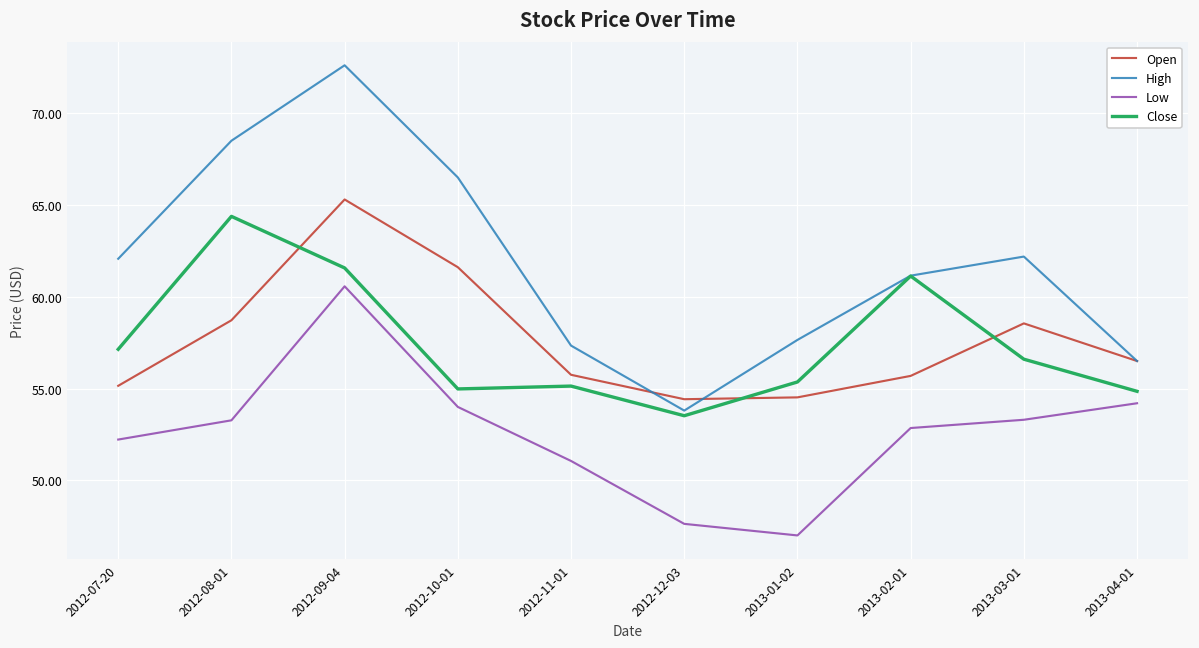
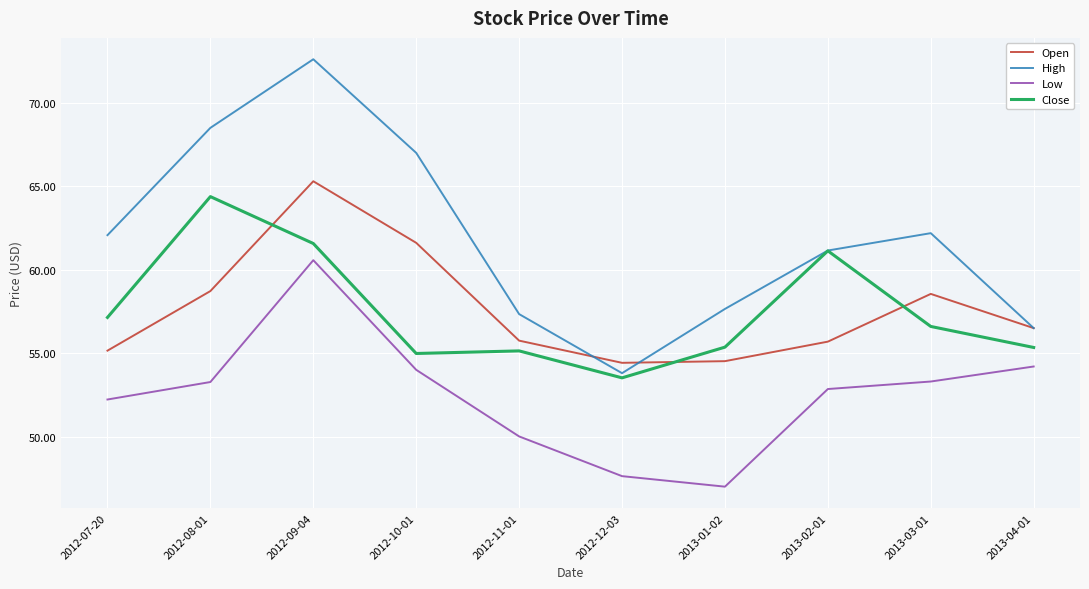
  {
    "Open": {
      "2012-07-20": 55.2,
      "2012-08-01": 58.7,
      "2012-09-04": 65.3,
      "2012-10-01": 61.6,
      "2012-11-01": 55.8,
      "2012-12-03": 54.4,
      "2013-01-02": 54.5,
      "2013-02-01": 55.7,
      "2013-03-01": 58.5
    },
    "High": {
      "2012-07-20": 62.1,
      "2012-08-01": 68.5,
      "2012-09-04": 72.6,
-     "2012-10-01": 66.5,
+     "2012-10-01": 67.0,
      "2012-11-01": 57.3,
      "2012-12-03": 53.8,
      "2013-01-02": 57.7,
      "2013-03-01": 62.2
    },
    "Low": {
      "2012-07-20": 52.2,
      "2012-08-01": 53.3,
      "2012-09-04": 60.6,
      "2012-10-01": 54.0,
-     "2012-11-01": 51.1,
+     "2012-11-01": 50.0,
      "2012-12-03": 47.6,
      "2013-01-02": 47.0,
      "2013-02-01": 52.8,
      "2013-03-01": 53.3,
      "2013-04-01": 54.2
    },
    "Close": {
      "2012-07-20": 57.1,
      "2012-08-01": 64.4,
      "2012-09-04": 61.6,
      "2012-10-01": 55.0,
      "2012-11-01": 55.1,
      "2012-12-03": 53.5,
      "2013-01-02": 55.4,
      "2013-03-01": 56.6,
-     "2013-04-01": 54.9
+     "2013-04-01": 55.3
    }
  }
